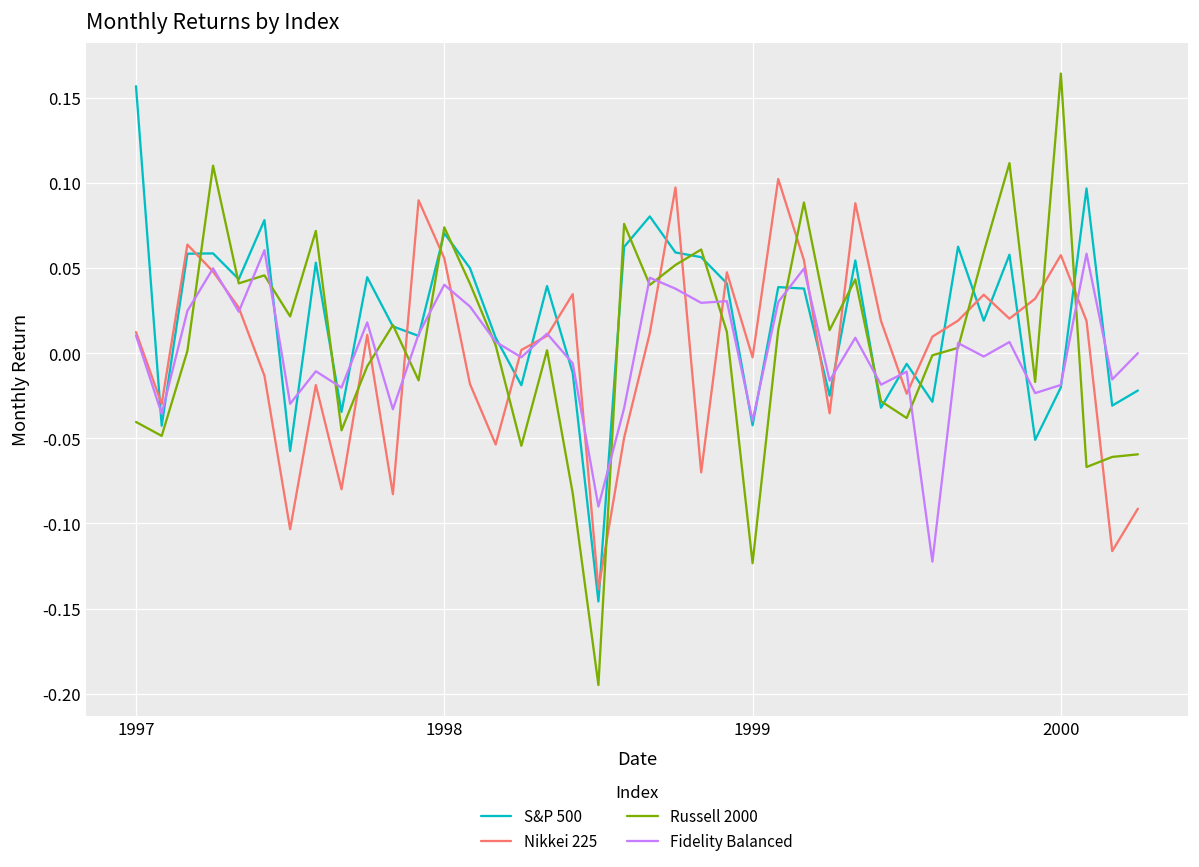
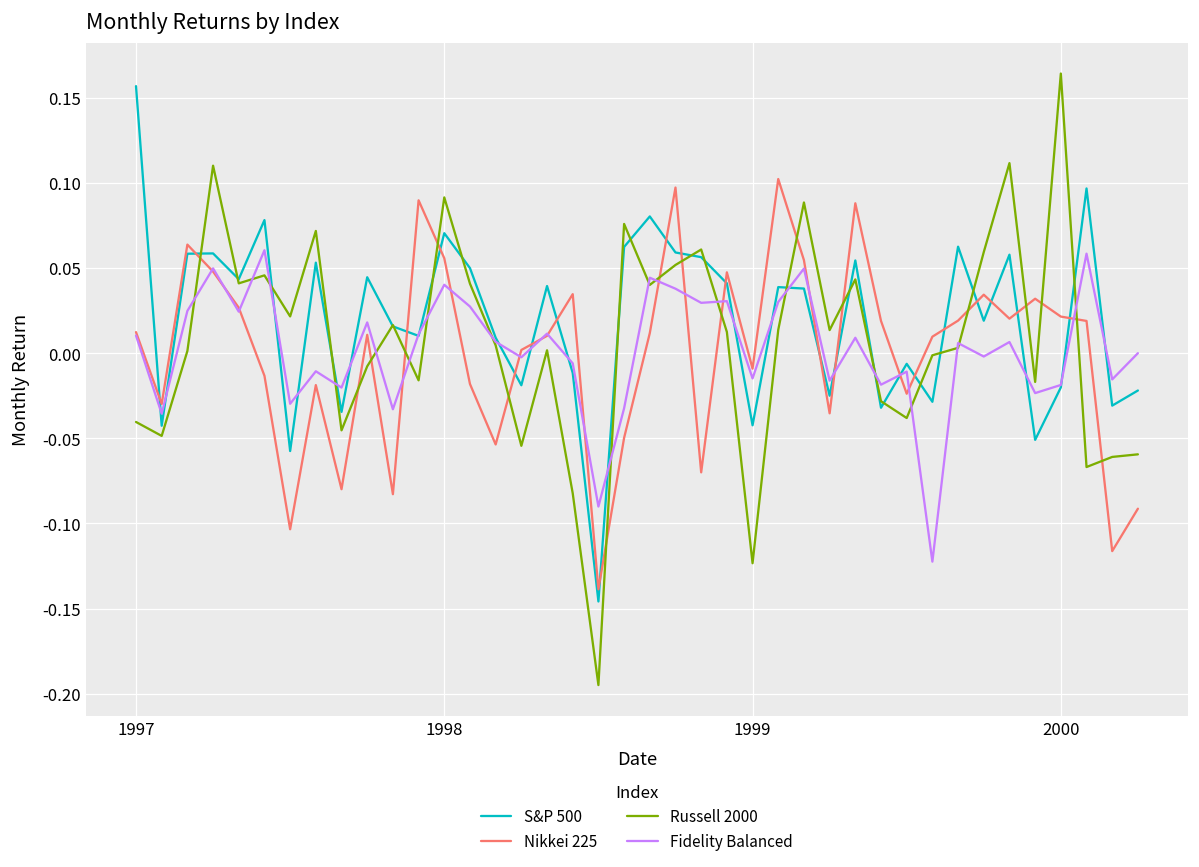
  {
    "S&P 500": {
      "1997": 0.157,
      "1998": 0.070,
      "1999": -0.042
    },
    "Nikkei 225": {
      "1997": 0.012,
      "1998": 0.056,
-     "1999": -0.002,
-     "2000": 0.058
+     "1999": -0.009,
+     "2000": 0.021
    },
    "Russell 2000": {
      "1997": -0.040,
-     "1998": 0.074,
+     "1998": 0.091,
      "1999": -0.123,
      "2000": 0.164
    },
    "Fidelity Balanced": {
      "1997": 0.010,
      "1998": 0.040,
-     "1999": -0.040
+     "1999": -0.015
    }
  }
